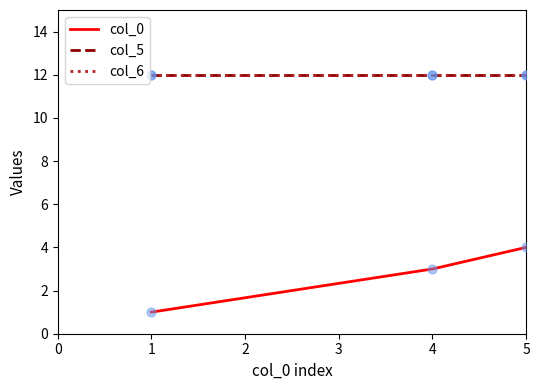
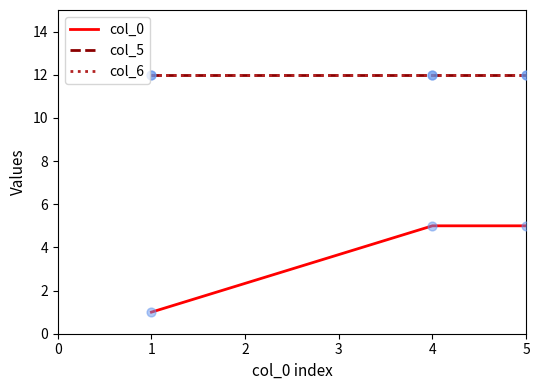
  {
    "col_0": {
      "1": 1,
-     "4": 3,
-     "5": 4
+     "4": 5,
+     "5": 5
    },
    "col_6": {
      "1": 12,
      "4": 12,
      "5": 12
    }
  }
